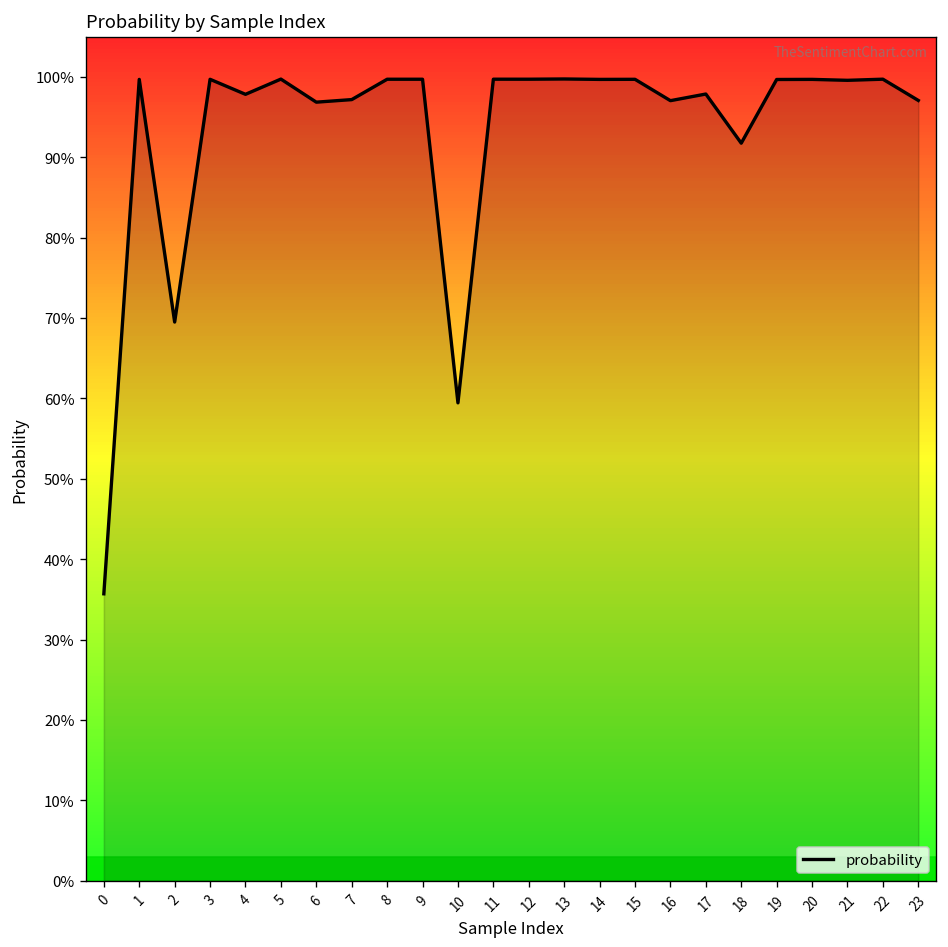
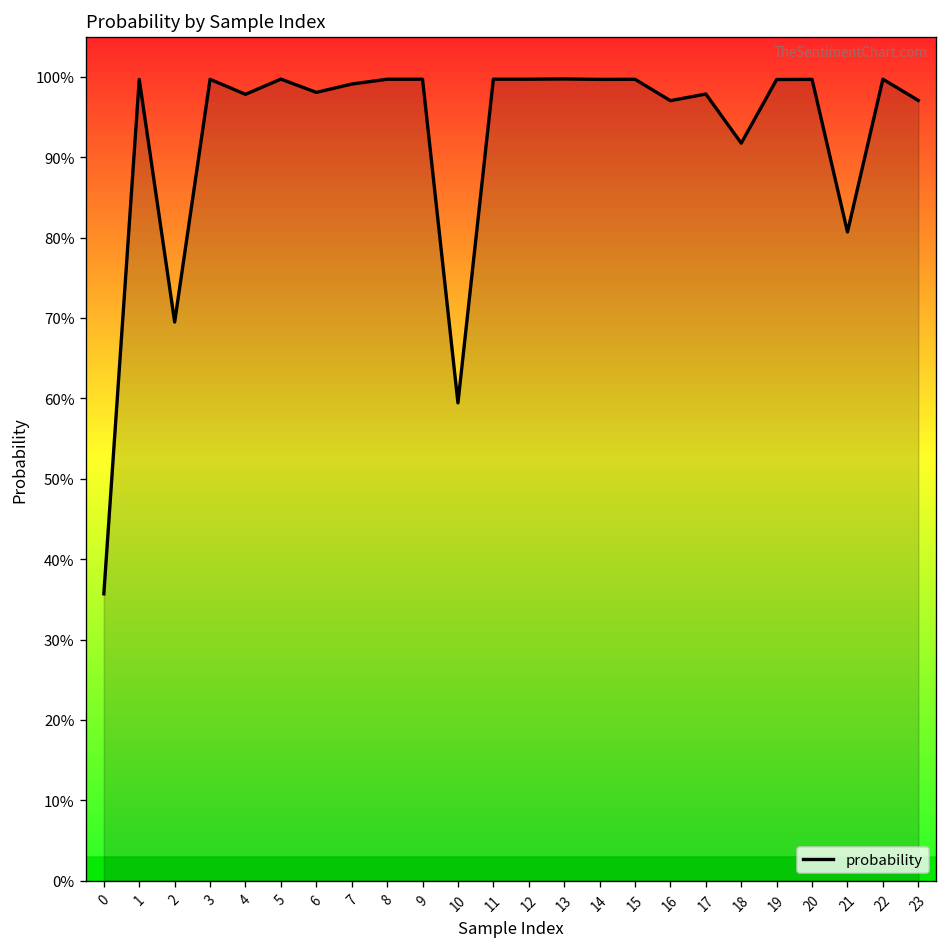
  {
    "0": "36%",
    "1": "100%",
    "2": "69%",
    "3": "100%",
    "4": "98%",
    "5": "100%",
-   "6": "97%",
-   "7": "97%",
+   "6": "98%",
+   "7": "99%",
    "8": "100%",
    "9": "100%",
    "10": "59%",
    "11": "100%",
    "12": "100%",
    "13": "100%",
    "14": "100%",
    "15": "100%",
    "16": "97%",
    "17": "98%",
    "18": "92%",
    "19": "100%",
    "20": "100%",
-   "21": "100%",
+   "21": "81%",
    "22": "100%",
    "23": "97%"
  }
